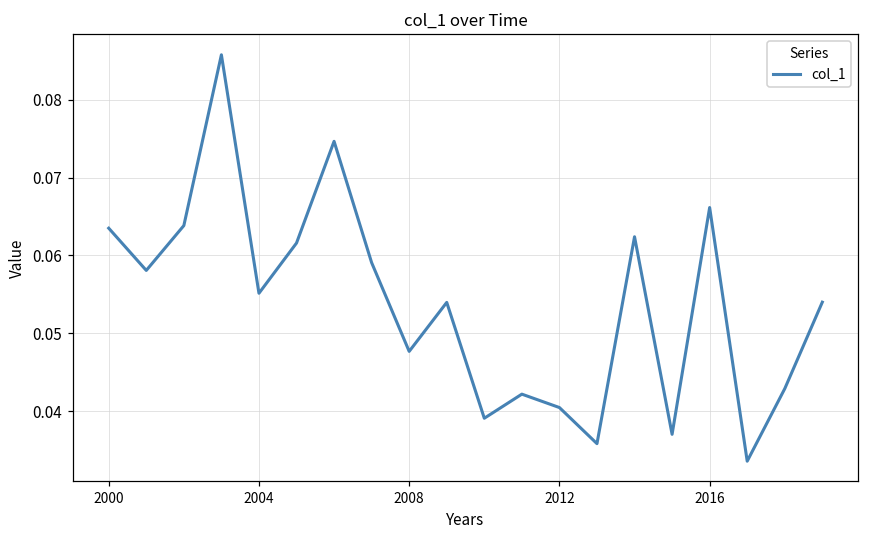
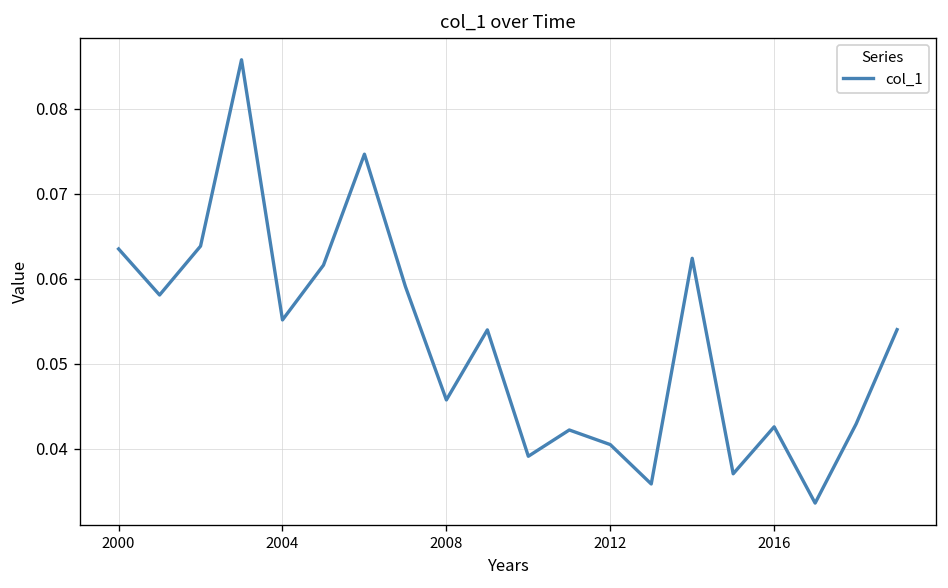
  {
    "2000": 0.064,
    "2004": 0.055,
-   "2008": 0.048,
+   "2008": 0.046,
    "2012": 0.040,
-   "2016": 0.066
+   "2016": 0.043
  }
